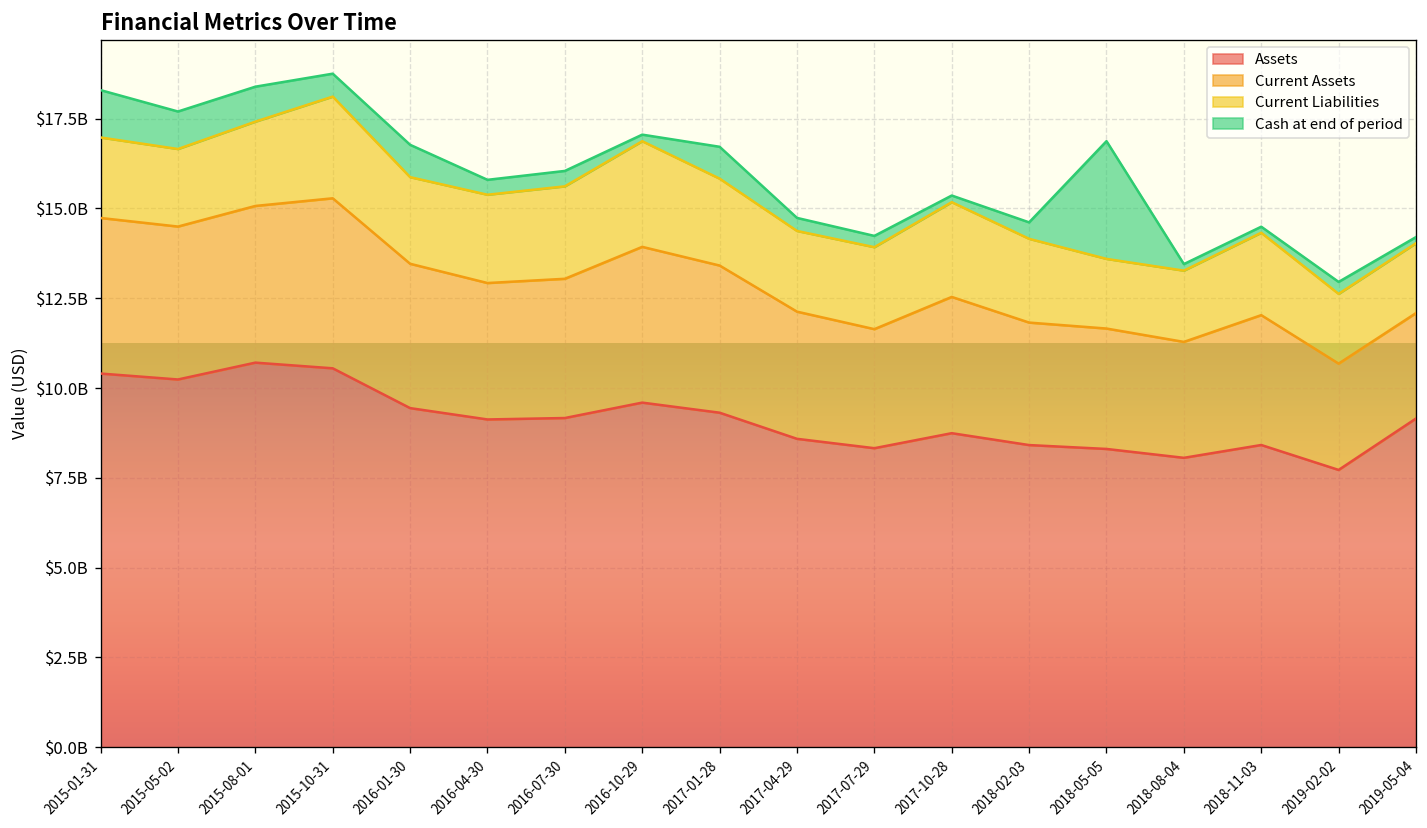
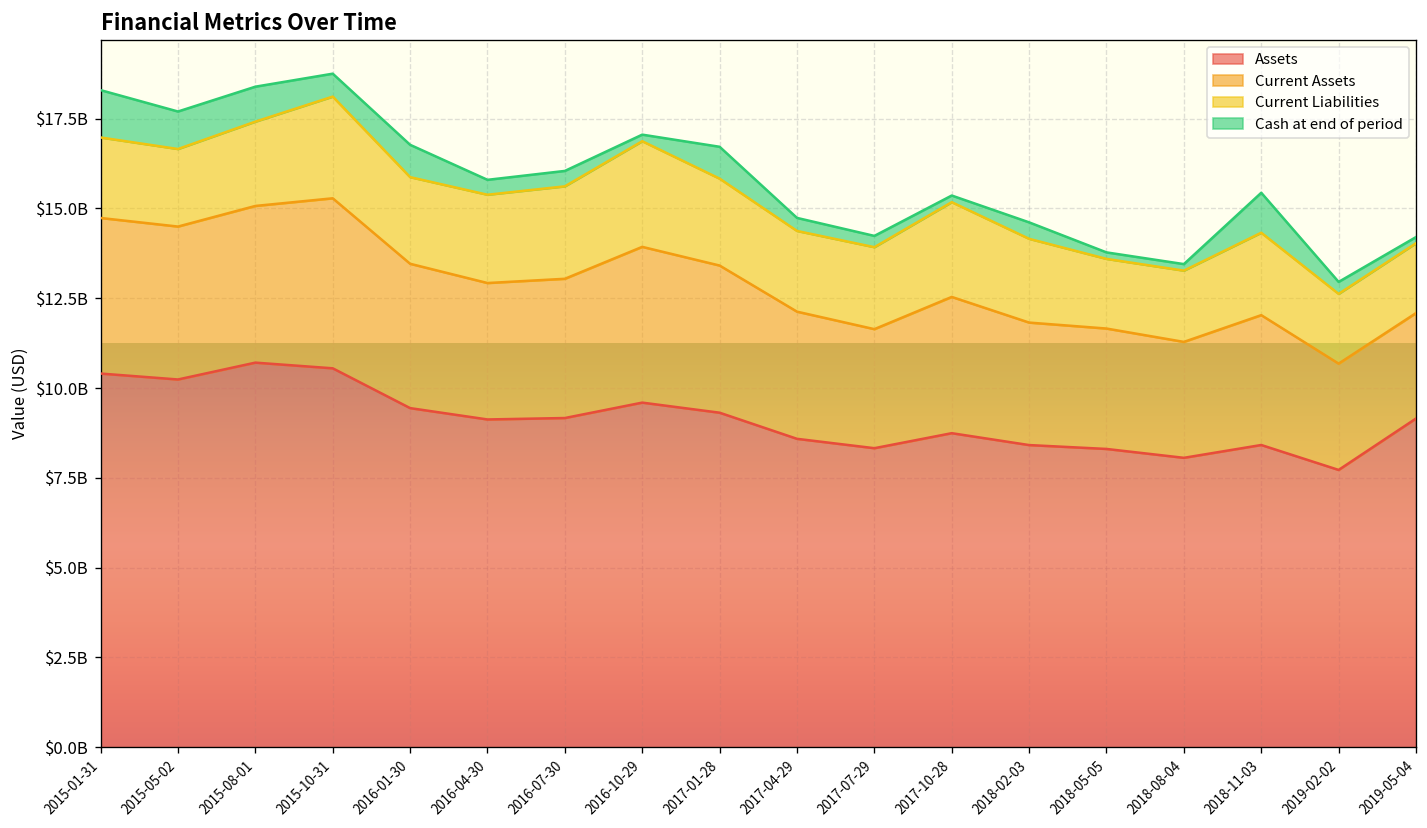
  {
    "Assets": {
      "2015-01-31": "$10400000000",
      "2015-05-02": "$10200000000",
      "2015-08-01": "$10700000000",
      "2015-10-31": "$10600000000",
      "2016-01-30": "$9400000000",
      "2016-04-30": "$9100000000",
      "2016-07-30": "$9200000000",
      "2016-10-29": "$9600000000",
      "2017-01-28": "$9300000000",
      "2017-04-29": "$8600000000",
      "2017-07-29": "$8300000000",
      "2017-10-28": "$8700000000",
      "2018-02-03": "$8400000000",
      "2018-05-05": "$8300000000",
      "2018-08-04": "$8100000000",
      "2018-11-03": "$8400000000",
      "2019-02-02": "$7700000000",
      "2019-05-04": "$9200000000"
    },
    "Cash at end of period": {
      "2015-01-31": "$1300000000",
      "2015-05-02": "$1000000000",
      "2015-08-01": "$1000000000",
      "2015-10-31": "$600000000",
      "2016-01-30": "$900000000",
      "2016-04-30": "$400000000",
      "2016-07-30": "$400000000",
      "2016-10-29": "$200000000",
      "2017-01-28": "$900000000",
      "2017-04-29": "$400000000",
      "2017-07-29": "$300000000",
      "2017-10-28": "$200000000",
      "2018-02-03": "$500000000",
-     "2018-05-05": "$3300000000",
+     "2018-05-05": "$200000000",
      "2018-08-04": "$200000000",
-     "2018-11-03": "$200000000",
+     "2018-11-03": "$1100000000",
      "2019-02-02": "$300000000",
      "2019-05-04": "$200000000"
    }
  }
